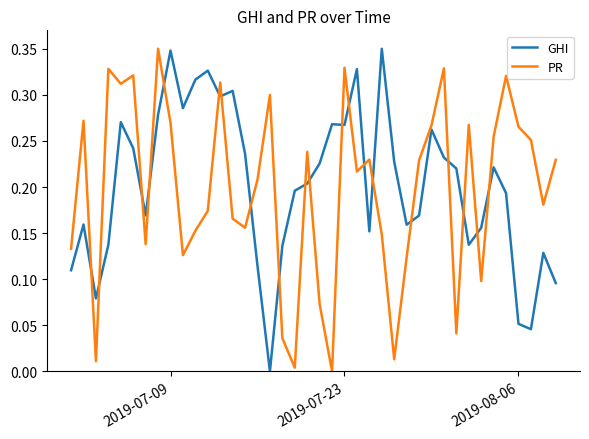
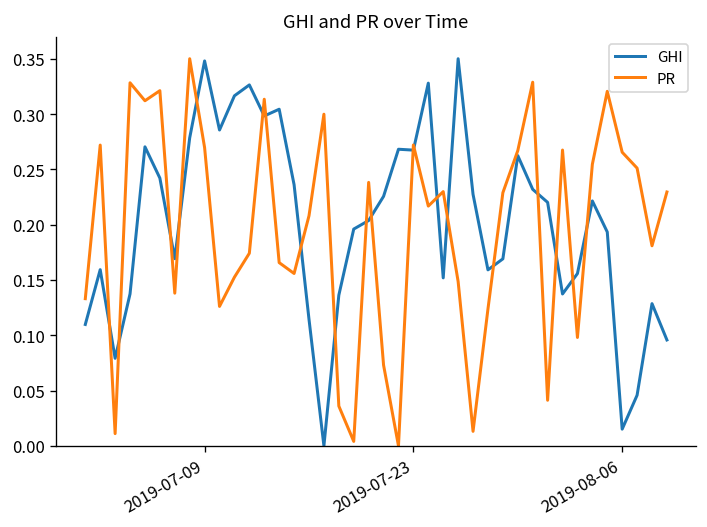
  {
    "GHI": {
      "2019-07-09": 0.35,
      "2019-07-23": 0.27,
-     "2019-08-06": 0.05
+     "2019-08-06": 0.02
    },
    "PR": {
      "2019-07-09": 0.27,
-     "2019-07-23": 0.33,
+     "2019-07-23": 0.27,
      "2019-08-06": 0.27
    }
  }
